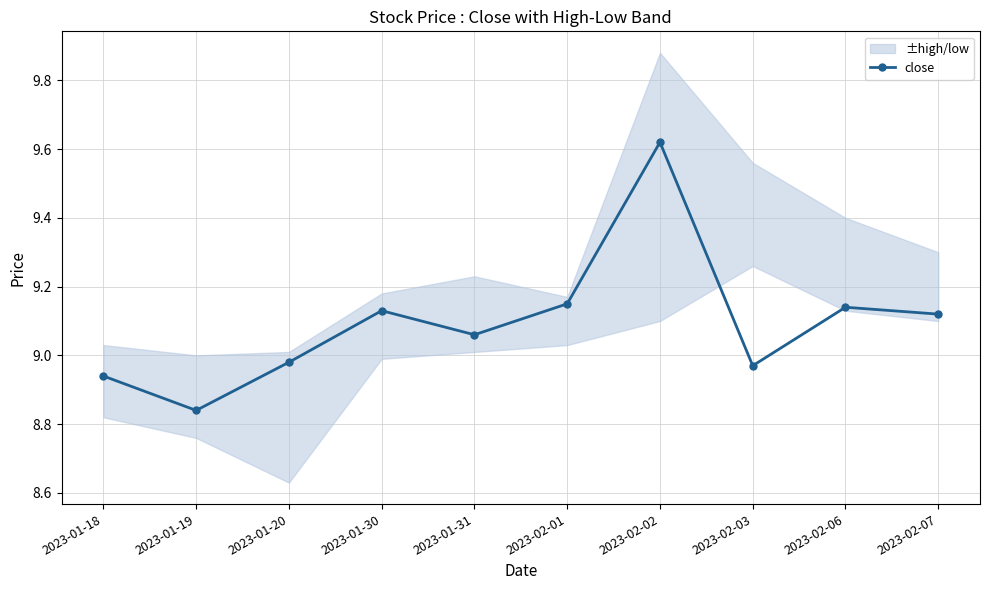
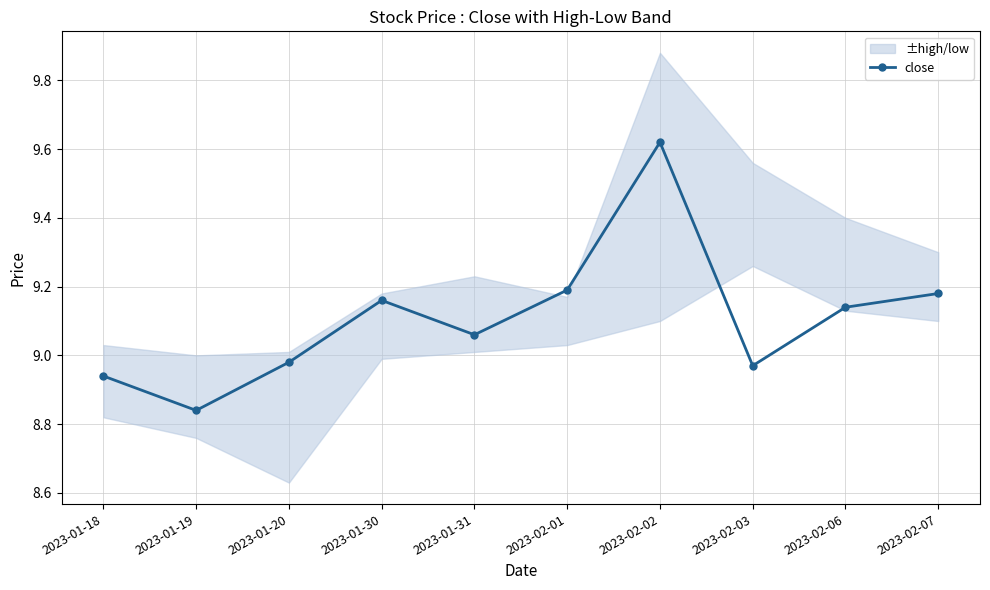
  {
    "close": {
      "2023-01-18": 8.94,
      "2023-01-19": 8.84,
      "2023-01-20": 8.98,
-     "2023-01-30": 9.13,
+     "2023-01-30": 9.16,
      "2023-01-31": 9.06,
-     "2023-02-01": 9.15,
+     "2023-02-01": 9.19,
      "2023-02-02": 9.62,
      "2023-02-03": 8.97,
      "2023-02-06": 9.14,
-     "2023-02-07": 9.12
+     "2023-02-07": 9.18
    }
  }
